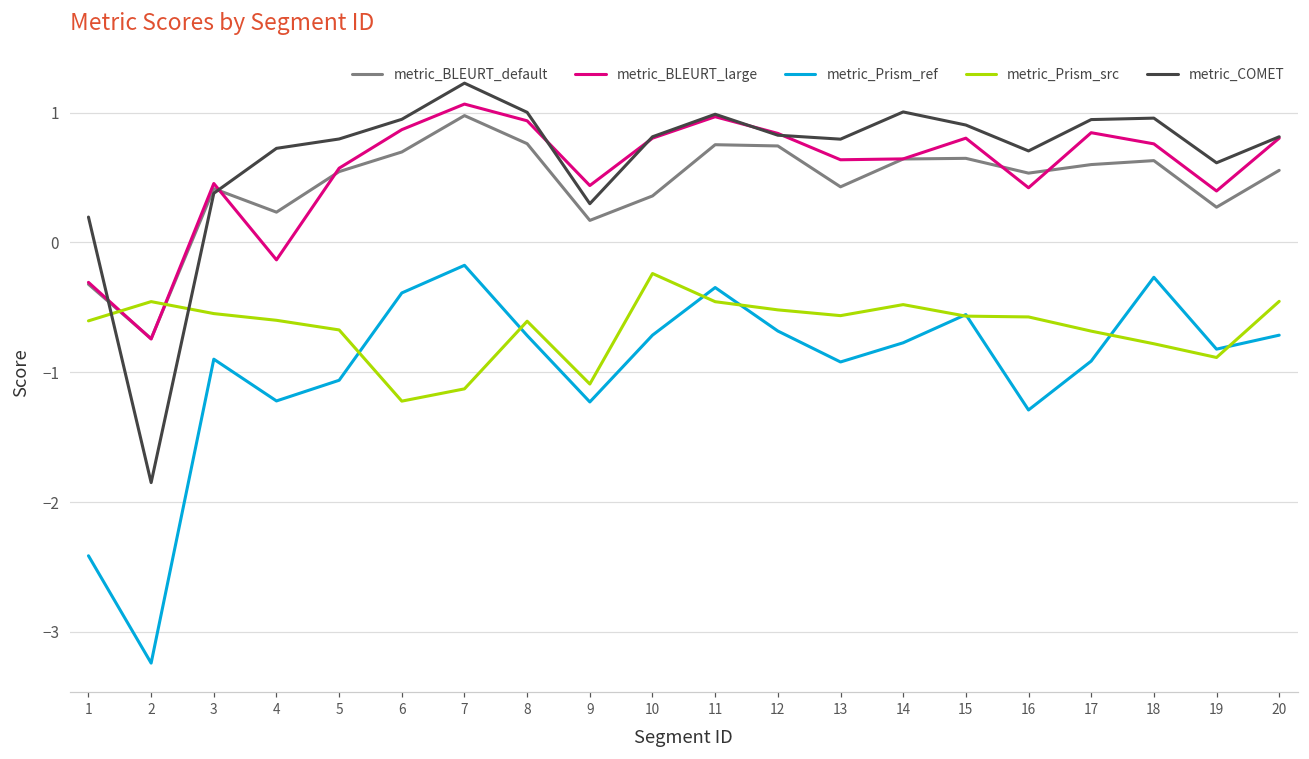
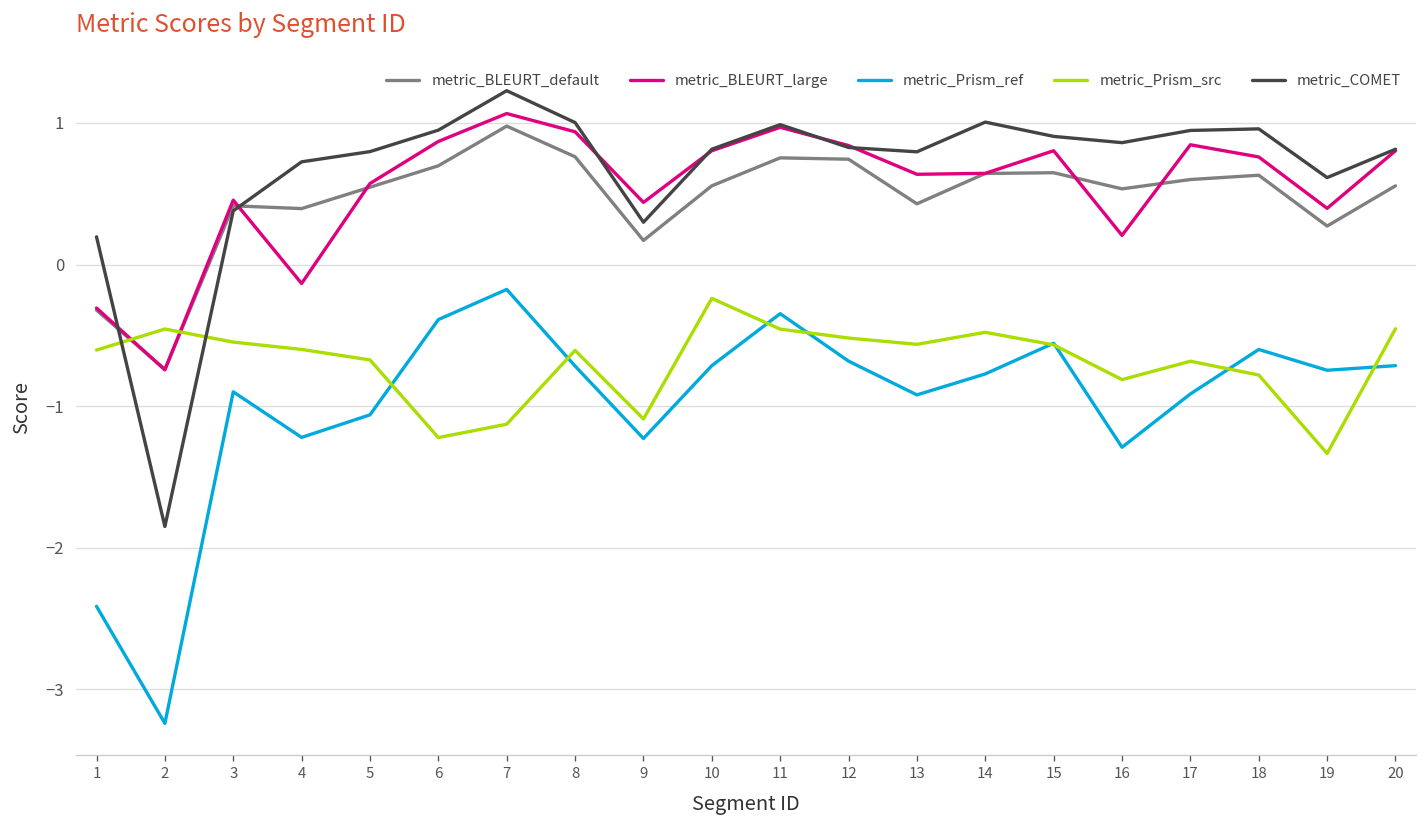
  {
    "metric_BLEURT_default": {
      "3": 0.41,
-     "4": 0.23,
+     "4": 0.40,
      "5": 0.55,
      "6": 0.70,
      "7": 0.98,
      "8": 0.76,
      "9": 0.17,
-     "10": 0.36,
+     "10": 0.56,
      "11": 0.75,
      "12": 0.74,
      "13": 0.43,
      "15": 0.65,
      "16": 0.53,
      "17": 0.60,
      "18": 0.63,
      "19": 0.27,
      "20": 0.56
    },
    "metric_BLEURT_large": {
      "3": 0.45,
      "4": -0.13,
      "5": 0.57,
      "6": 0.87,
      "7": 1.07,
      "8": 0.94,
      "9": 0.44,
      "13": 0.64,
      "15": 0.80,
-     "16": 0.42,
+     "16": 0.21,
      "17": 0.85,
      "18": 0.76,
      "19": 0.40
    },
    "metric_Prism_ref": {
      "1": -2.41,
      "2": -3.24,
      "3": -0.90,
      "4": -1.22,
      "5": -1.06,
      "6": -0.39,
      "7": -0.18,
      "8": -0.72,
      "9": -1.23,
      "10": -0.71,
      "11": -0.35,
      "12": -0.68,
      "13": -0.92,
      "14": -0.77,
      "16": -1.29,
      "17": -0.91,
-     "18": -0.27,
-     "19": -0.82,
+     "18": -0.60,
+     "19": -0.75,
      "20": -0.71
    },
    "metric_Prism_src": {
      "1": -0.60,
      "2": -0.46,
      "3": -0.55,
      "4": -0.60,
      "5": -0.67,
      "6": -1.22,
      "7": -1.13,
      "8": -0.61,
      "9": -1.09,
      "10": -0.24,
      "11": -0.46,
      "12": -0.52,
      "13": -0.56,
      "14": -0.48,
-     "16": -0.57,
+     "16": -0.81,
      "17": -0.68,
      "18": -0.78,
-     "19": -0.89,
+     "19": -1.33,
      "20": -0.45
    },
    "metric_COMET": {
      "1": 0.20,
      "2": -1.85,
      "3": 0.38,
      "4": 0.73,
      "5": 0.80,
      "6": 0.95,
      "7": 1.23,
      "8": 1.00,
      "9": 0.30,
      "13": 0.80,
      "14": 1.01,
      "15": 0.91,
-     "16": 0.71,
+     "16": 0.86,
      "17": 0.95,
      "18": 0.96,
      "19": 0.61
    }
  }
